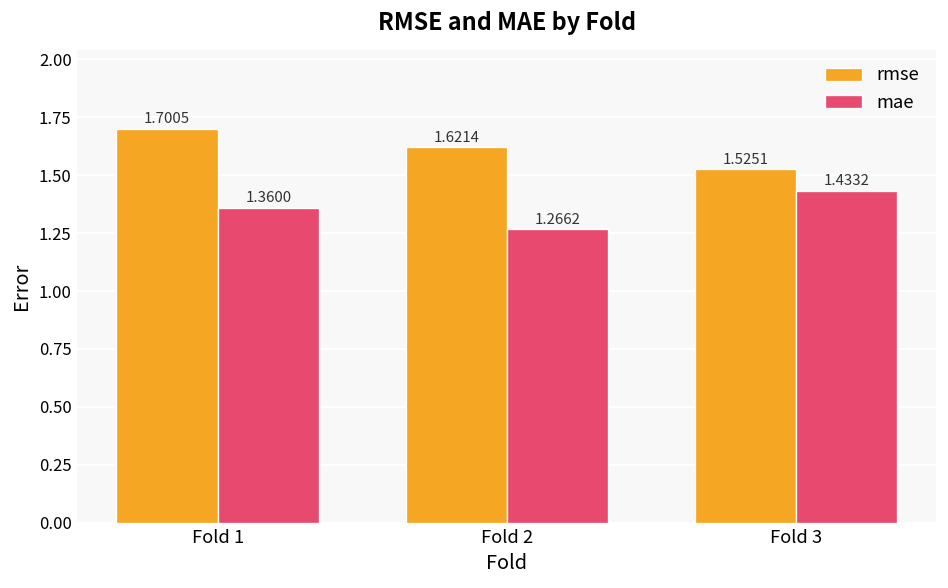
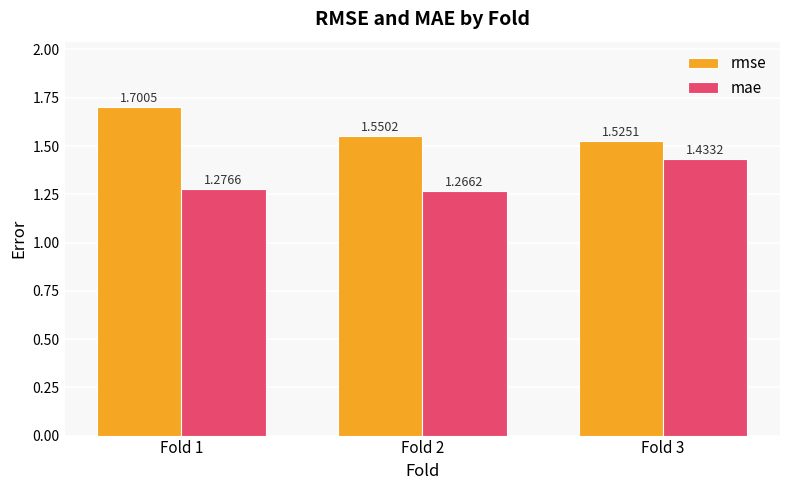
  {
    "rmse": {
      "Fold 1": 1.7005,
-     "Fold 2": 1.6214,
+     "Fold 2": 1.5502,
      "Fold 3": 1.5251
    },
    "mae": {
-     "Fold 1": 1.3600,
+     "Fold 1": 1.2766,
      "Fold 2": 1.2662,
      "Fold 3": 1.4332
    }
  }
